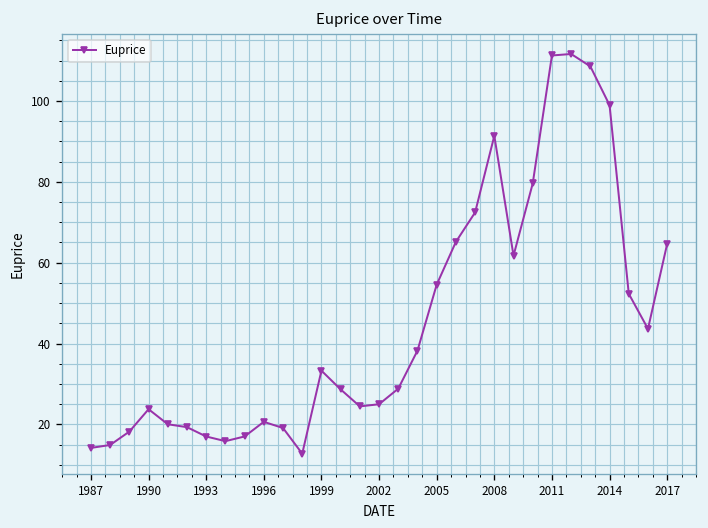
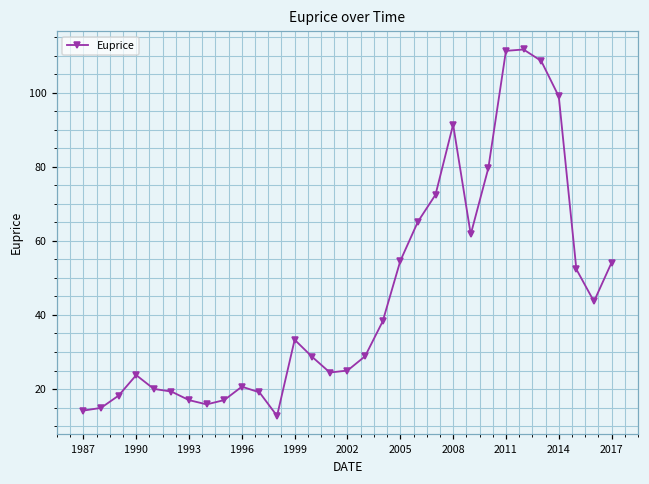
  {
    "1987": 14,
    "1990": 24,
    "1993": 17,
    "1996": 21,
    "1999": 33,
    "2002": 25,
    "2005": 55,
    "2008": 91,
    "2011": 111,
    "2014": 99,
-   "2017": 65
+   "2017": 54
  }
